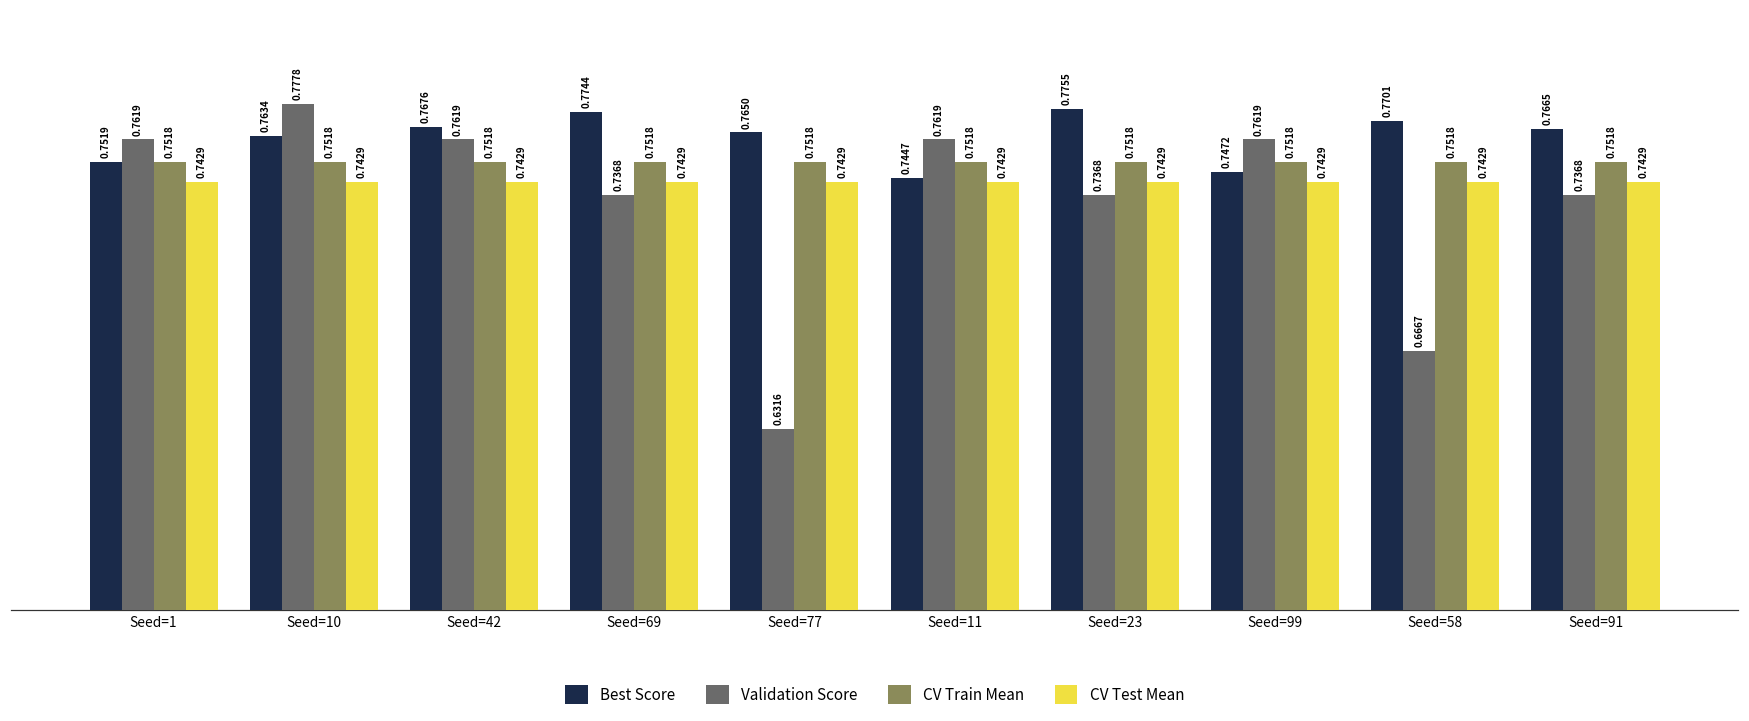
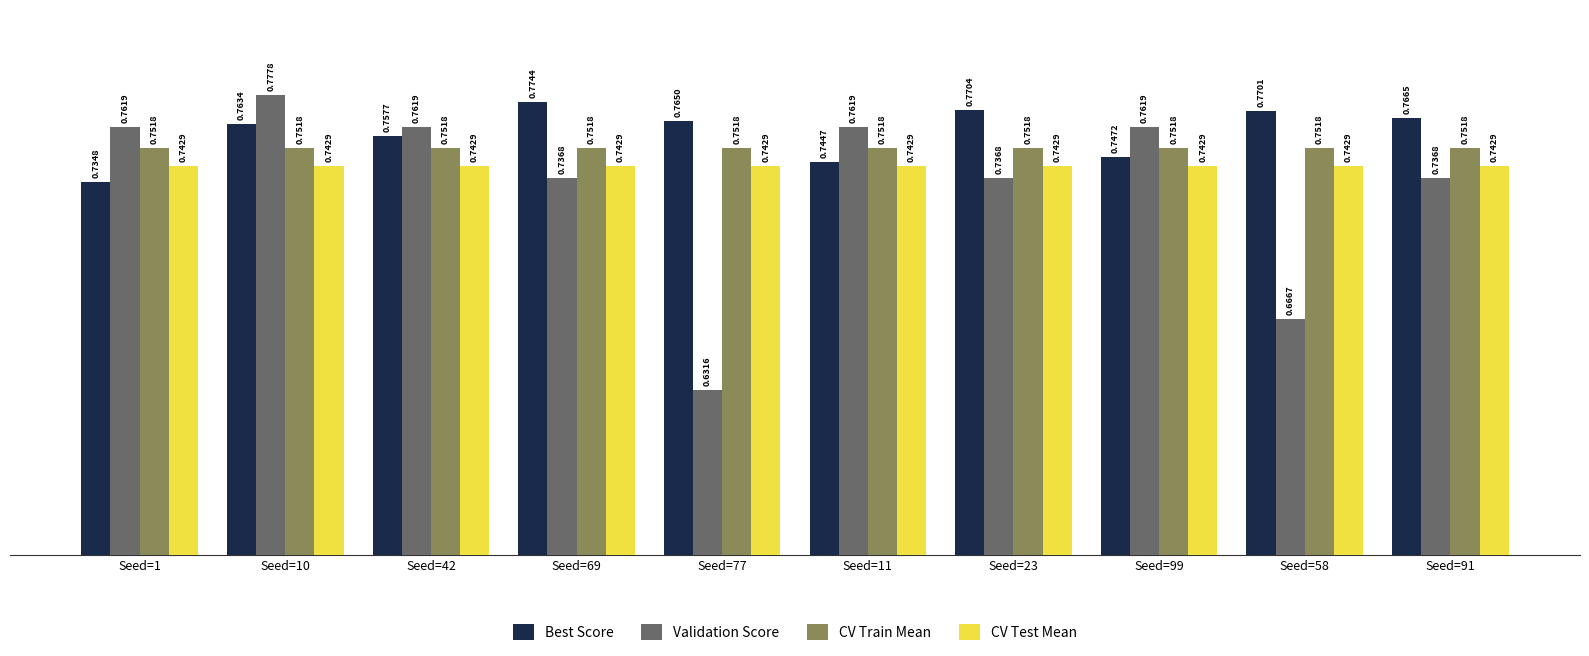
  {
    "Best Score": {
-     "Seed=1": 0.7519,
+     "Seed=1": 0.7348,
      "Seed=10": 0.7634,
-     "Seed=42": 0.7676,
+     "Seed=42": 0.7577,
      "Seed=69": 0.7744,
      "Seed=77": 0.7650,
      "Seed=11": 0.7447,
-     "Seed=23": 0.7755,
+     "Seed=23": 0.7704,
      "Seed=99": 0.7472,
      "Seed=58": 0.7701,
      "Seed=91": 0.7665
    },
    "CV Test Mean": {
      "Seed=1": 0.7429,
      "Seed=10": 0.7429,
      "Seed=42": 0.7429,
      "Seed=69": 0.7429,
      "Seed=77": 0.7429,
      "Seed=11": 0.7429,
      "Seed=23": 0.7429,
      "Seed=99": 0.7429,
      "Seed=58": 0.7429,
      "Seed=91": 0.7429
    }
  }
